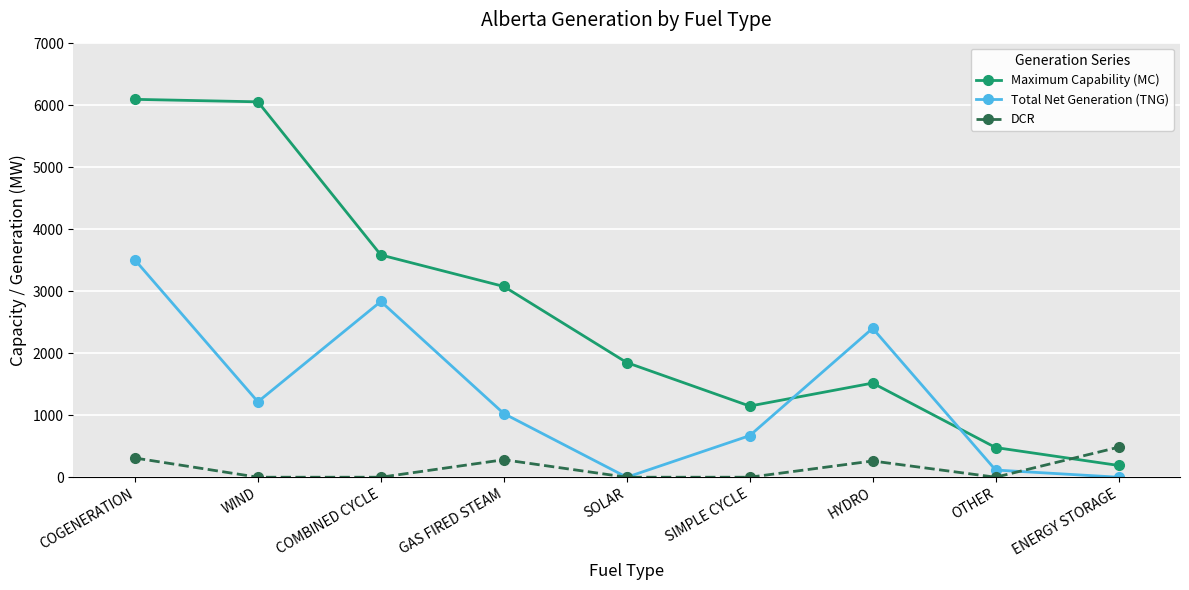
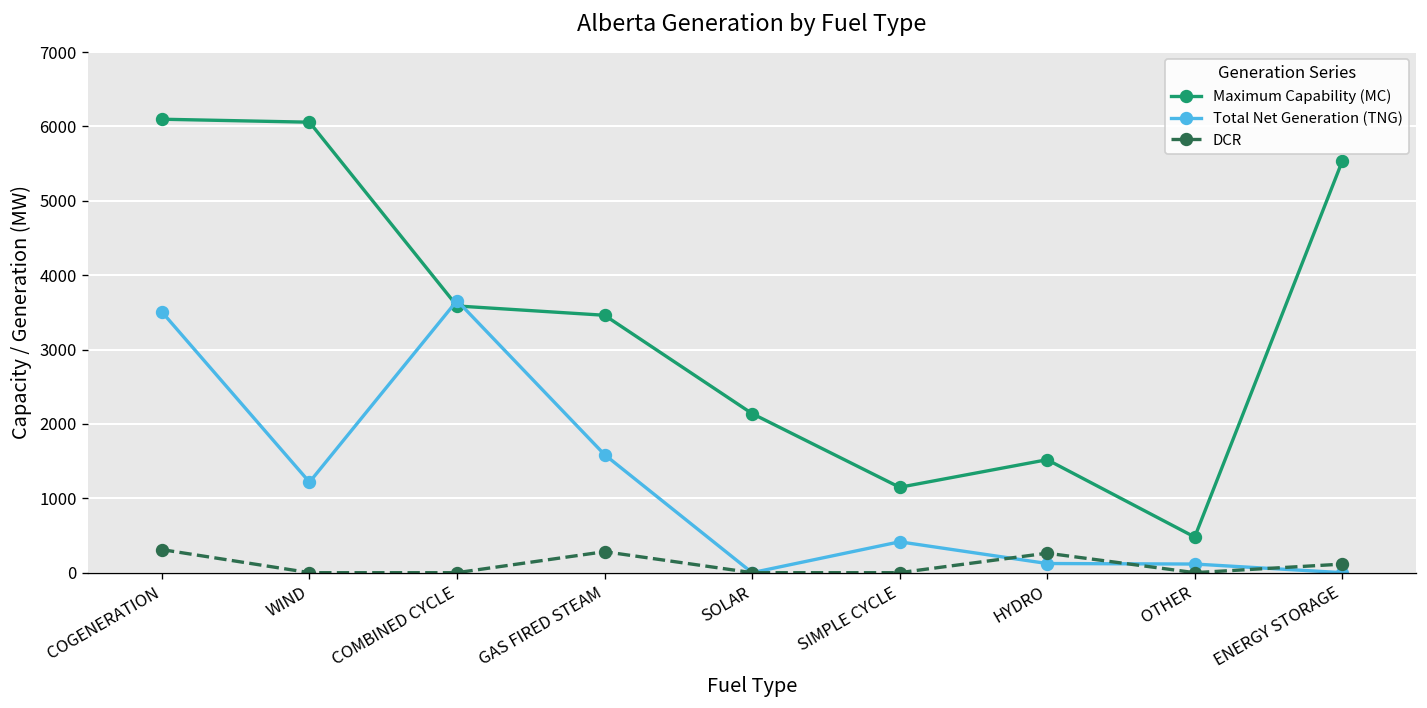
  {
    "Maximum Capability (MC)": {
      "COGENERATION": 6100,
      "WIND": 6100,
      "COMBINED CYCLE": 3600,
-     "GAS FIRED STEAM": 3100,
-     "SOLAR": 1900,
+     "GAS FIRED STEAM": 3500,
+     "SOLAR": 2100,
      "SIMPLE CYCLE": 1100,
      "HYDRO": 1500,
      "OTHER": 500,
-     "ENERGY STORAGE": 200
+     "ENERGY STORAGE": 5500
    },
    "Total Net Generation (TNG)": {
      "COGENERATION": 3500,
      "WIND": 1200,
-     "COMBINED CYCLE": 2800,
-     "GAS FIRED STEAM": 1000,
-     "SIMPLE CYCLE": 700,
-     "HYDRO": 2400,
+     "COMBINED CYCLE": 3700,
+     "GAS FIRED STEAM": 1600,
+     "SIMPLE CYCLE": 400,
+     "HYDRO": 100,
      "OTHER": 100,
      "ENERGY STORAGE": 0
    },
    "DCR": {
      "COGENERATION": 300,
      "WIND": 0,
      "COMBINED CYCLE": 0,
      "GAS FIRED STEAM": 300,
      "SIMPLE CYCLE": 0,
      "HYDRO": 300,
      "OTHER": 0,
-     "ENERGY STORAGE": 500
+     "ENERGY STORAGE": 100
    }
  }
